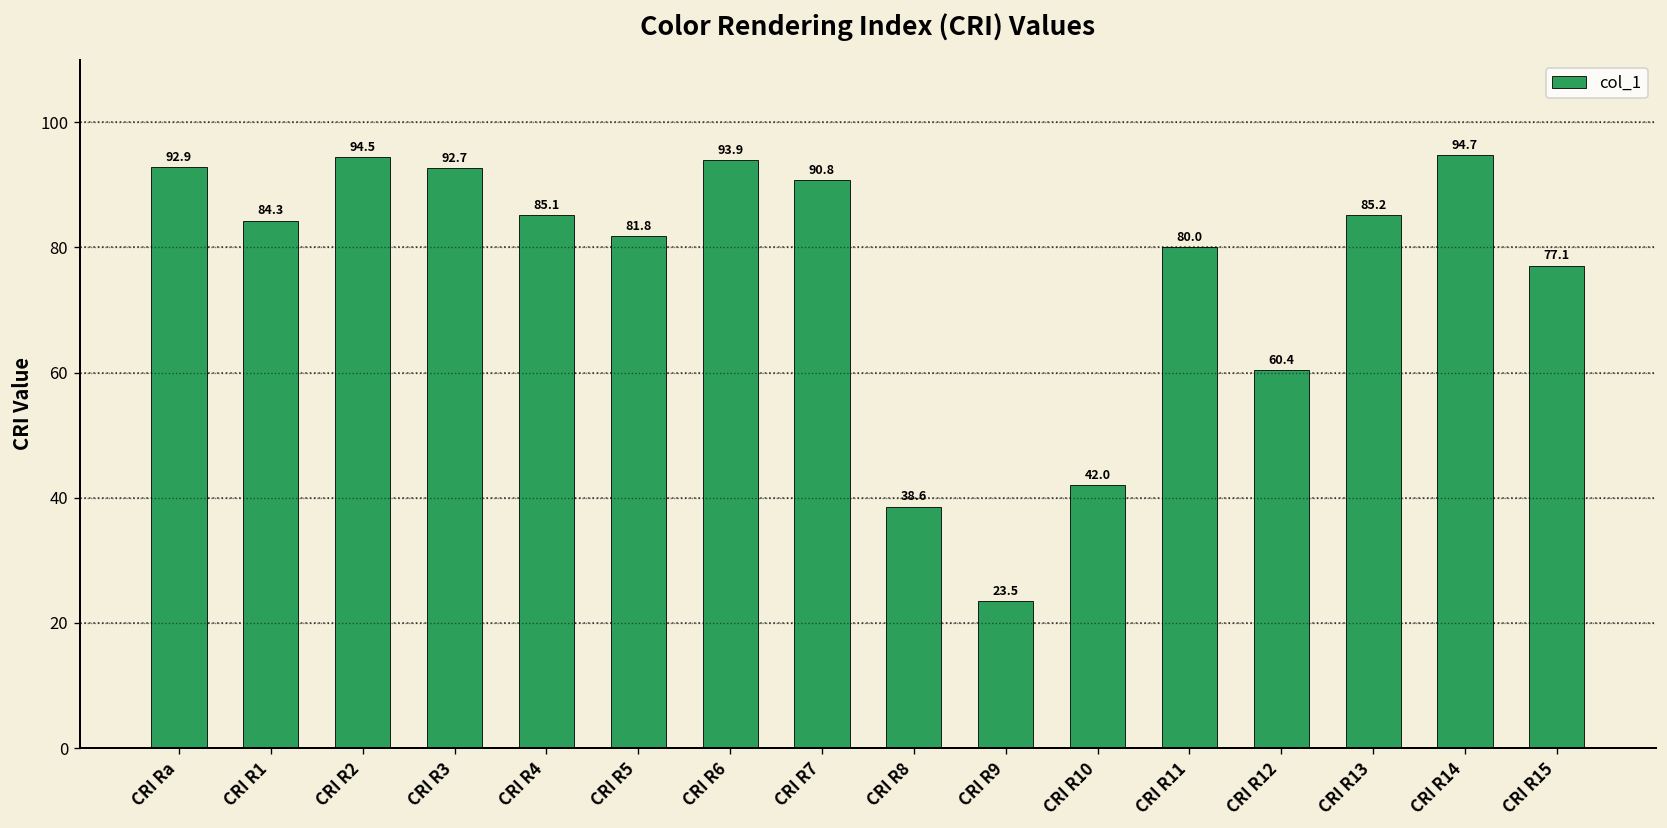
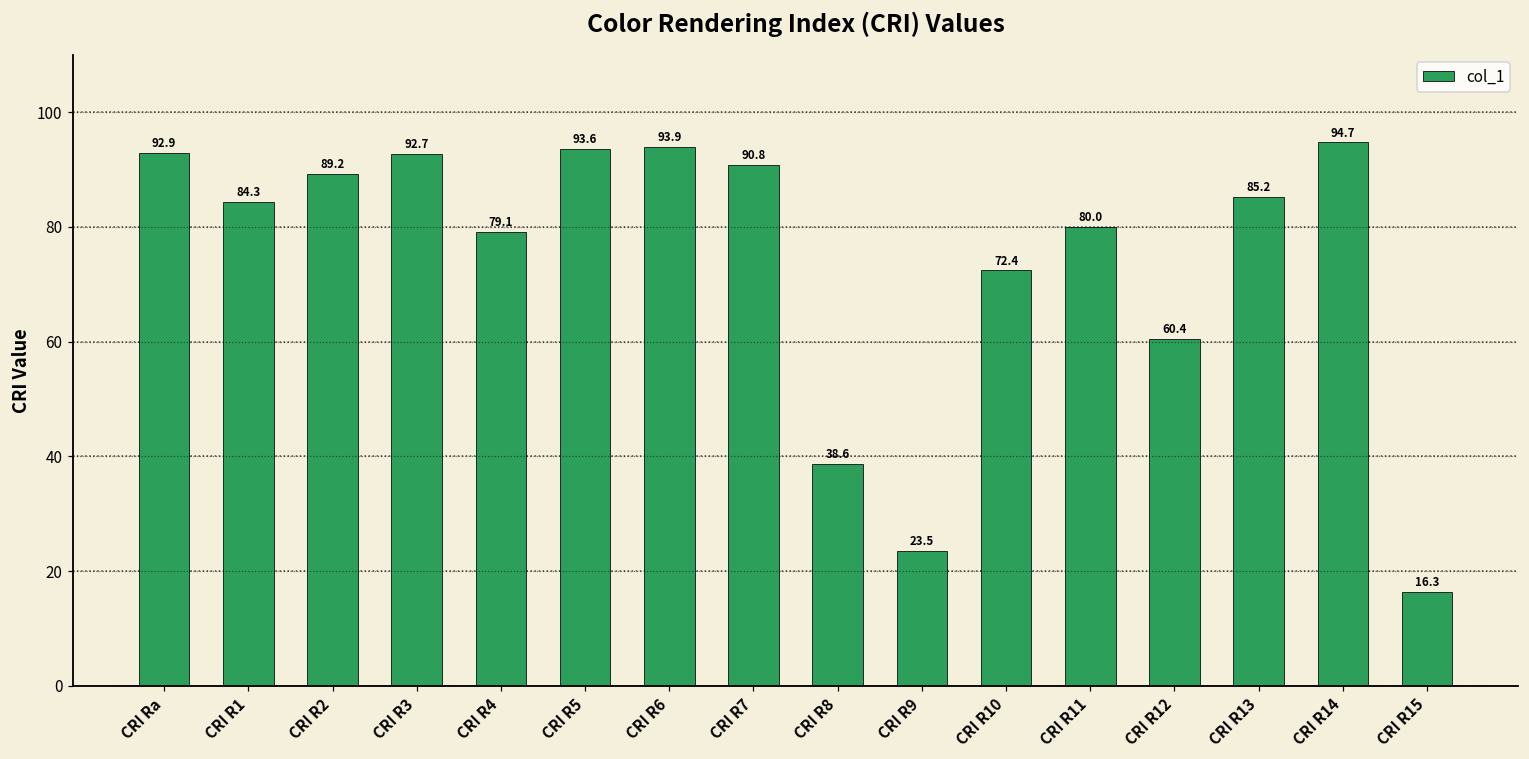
  {
    "CRI Ra": 92.9,
    "CRI R1": 84.3,
-   "CRI R2": 94.5,
+   "CRI R2": 89.2,
    "CRI R3": 92.7,
-   "CRI R4": 85.1,
-   "CRI R5": 81.8,
+   "CRI R4": 79.1,
+   "CRI R5": 93.6,
    "CRI R6": 93.9,
    "CRI R7": 90.8,
    "CRI R8": 38.6,
    "CRI R9": 23.5,
-   "CRI R10": 42.0,
+   "CRI R10": 72.4,
    "CRI R11": 80.0,
    "CRI R12": 60.4,
    "CRI R13": 85.2,
    "CRI R14": 94.7,
-   "CRI R15": 77.1
+   "CRI R15": 16.3
  }
